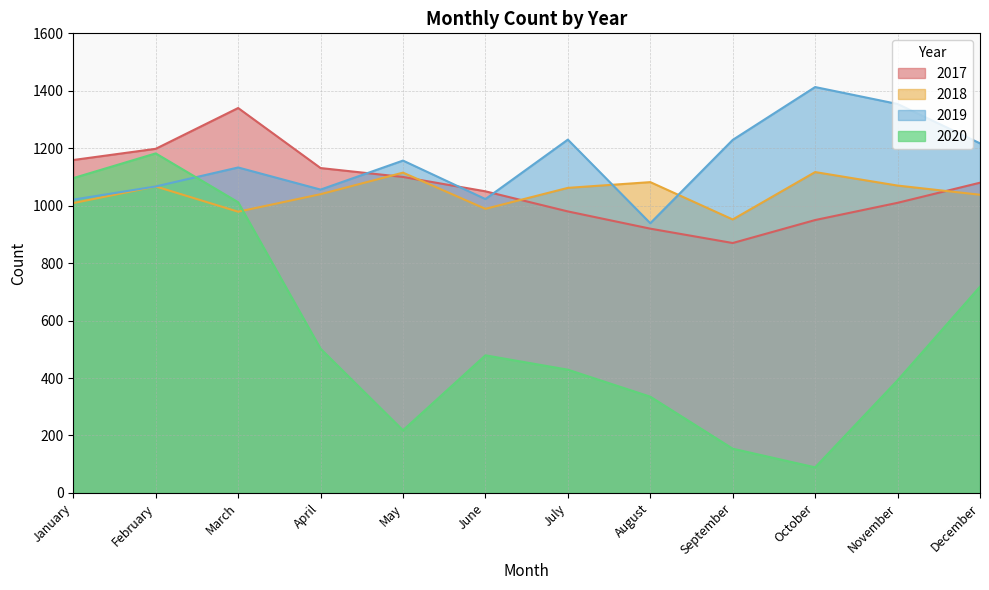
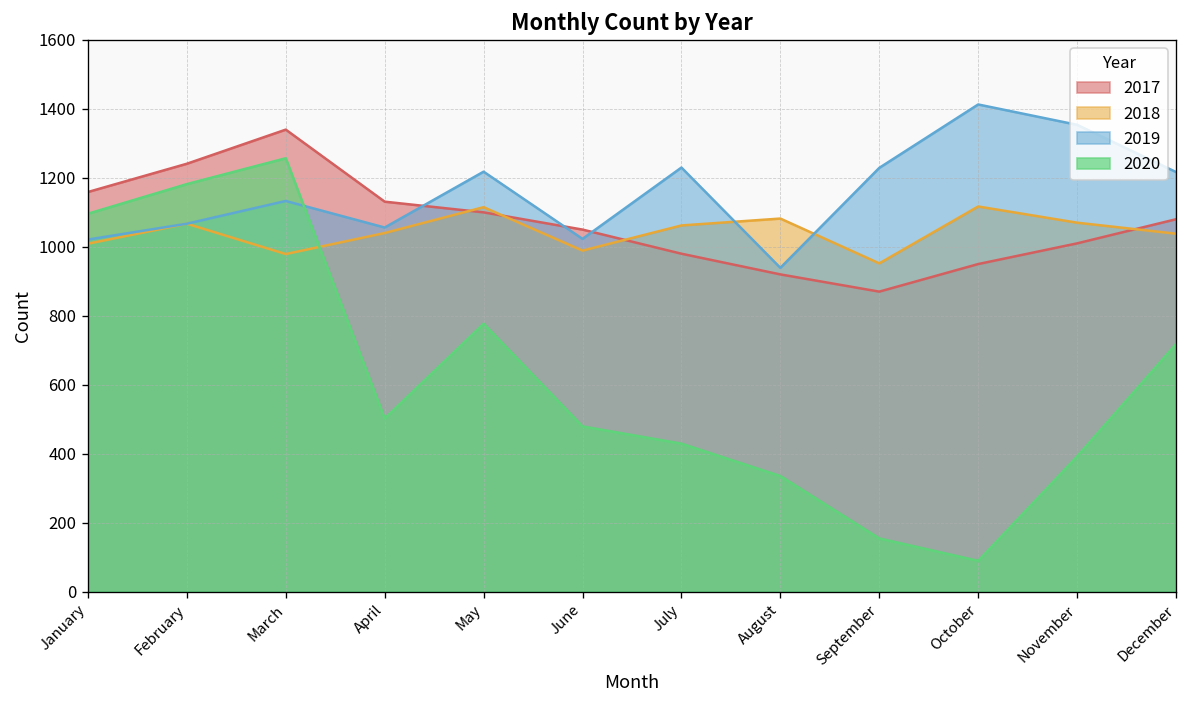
  {
    "2017": {
      "January": 1160,
-     "February": 1200,
+     "February": 1240,
      "March": 1340,
      "April": 1130,
      "May": 1100,
      "June": 1050,
      "July": 980,
      "August": 920,
      "September": 870,
      "October": 950,
      "November": 1010,
      "December": 1080
    },
    "2018": {
      "January": 1010,
      "March": 980,
      "April": 1040,
      "May": 1120,
      "June": 990,
      "July": 1060,
      "August": 1080,
      "September": 950,
      "October": 1120,
      "November": 1070,
      "December": 1040
    },
    "2019": {
      "January": 1020,
      "March": 1130,
      "April": 1060,
-     "May": 1160,
+     "May": 1220,
      "June": 1020,
      "July": 1230,
      "August": 940,
      "September": 1230,
      "October": 1410,
      "December": 1220
    },
    "2020": {
      "January": 1100,
      "February": 1180,
-     "March": 1010,
+     "March": 1260,
      "April": 500,
-     "May": 220,
+     "May": 780,
      "June": 480,
      "July": 430,
      "August": 340,
      "September": 150,
      "October": 90,
      "November": 390,
      "December": 720
    }
  }
